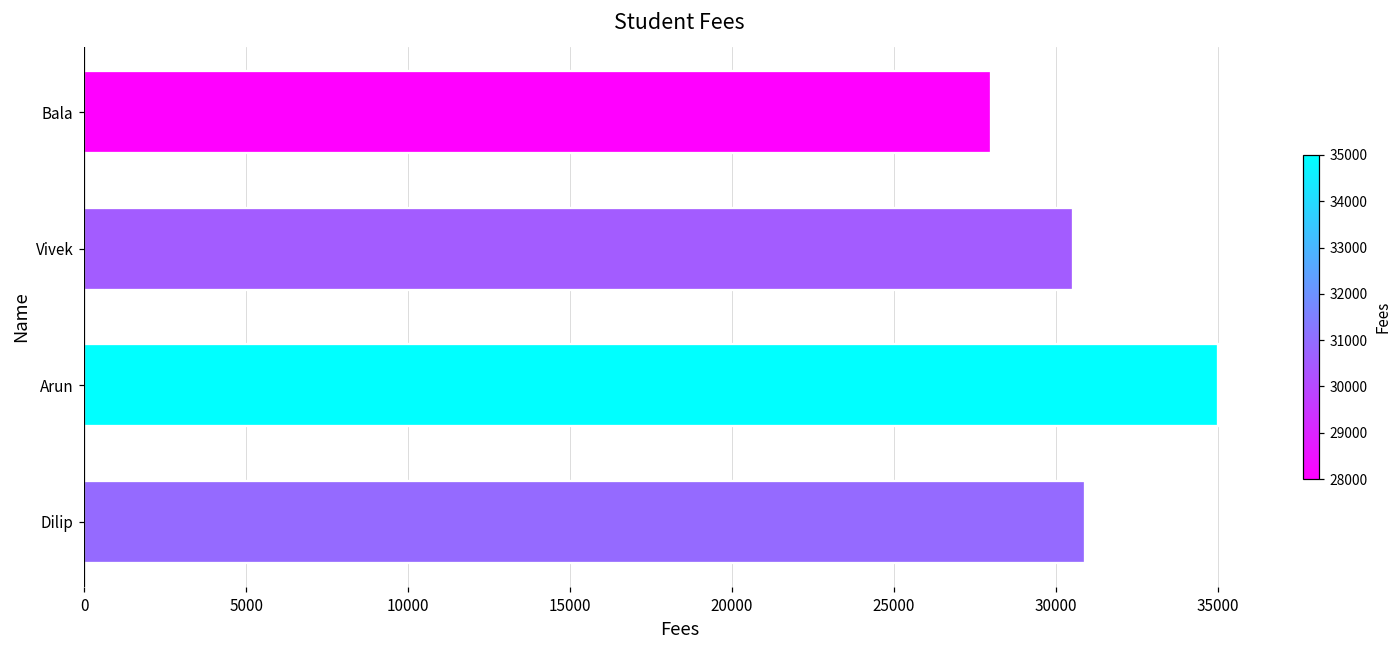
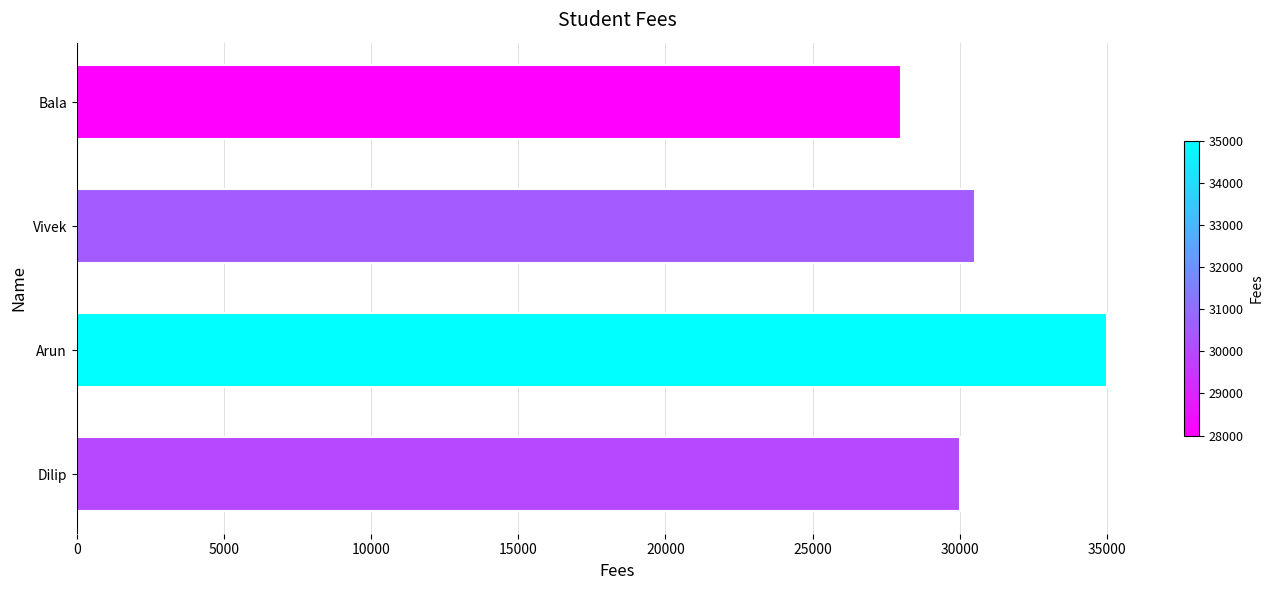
  {
    "Bala": 28000,
    "Vivek": 30500,
    "Arun": 35000,
-   "Dilip": 30900
+   "Dilip": 30000
  }
